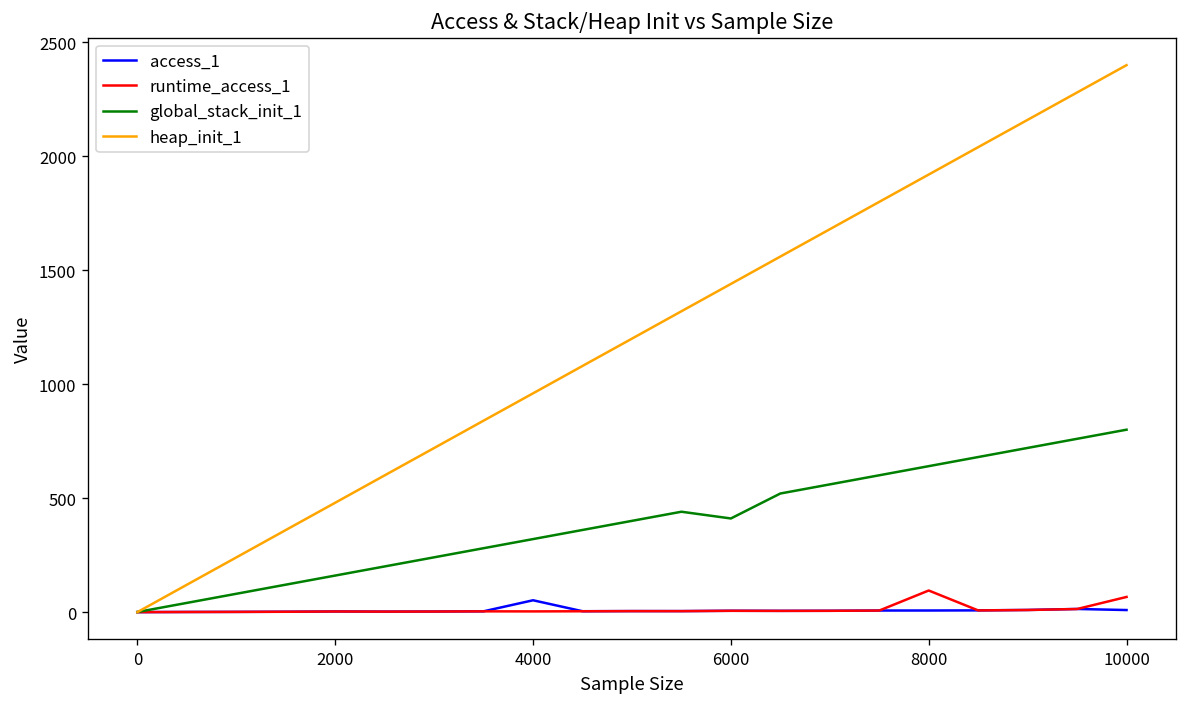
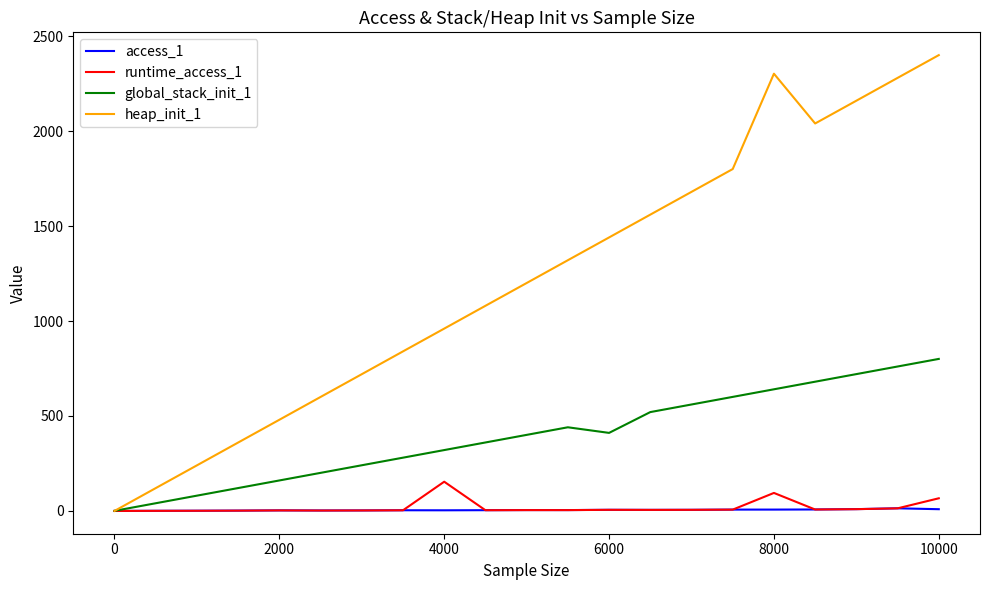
  {
    "access_1": {
-     "4000": 50,
+     "4000": 0,
      "8000": 10,
      "10000": 10
    },
    "runtime_access_1": {
-     "4000": 0,
+     "4000": 150,
      "8000": 90,
      "10000": 70
    },
    "global_stack_init_1": {
      "2000": 160,
      "4000": 320,
      "6000": 410,
      "8000": 640,
      "10000": 800
    },
    "heap_init_1": {
      "2000": 480,
      "4000": 960,
      "6000": 1440,
-     "8000": 1920,
+     "8000": 2300,
      "10000": 2400
    }
  }
